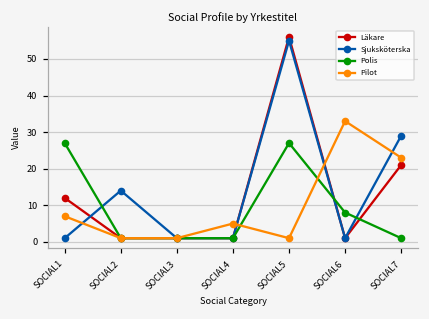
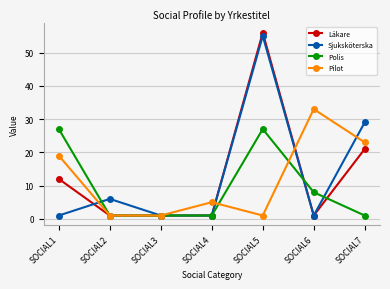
  {
    "Läkare": {
      "SOCIAL1": 12,
      "SOCIAL5": 56,
      "SOCIAL7": 21
    },
    "Sjuksköterska": {
      "SOCIAL1": 1,
-     "SOCIAL2": 14,
+     "SOCIAL2": 6,
      "SOCIAL5": 55,
      "SOCIAL7": 29
    },
    "Polis": {
      "SOCIAL1": 27,
      "SOCIAL5": 27,
      "SOCIAL6": 8,
      "SOCIAL7": 1
    },
    "Pilot": {
-     "SOCIAL1": 7,
+     "SOCIAL1": 19,
      "SOCIAL4": 5,
      "SOCIAL5": 1,
      "SOCIAL6": 33,
      "SOCIAL7": 23
    }
  }
